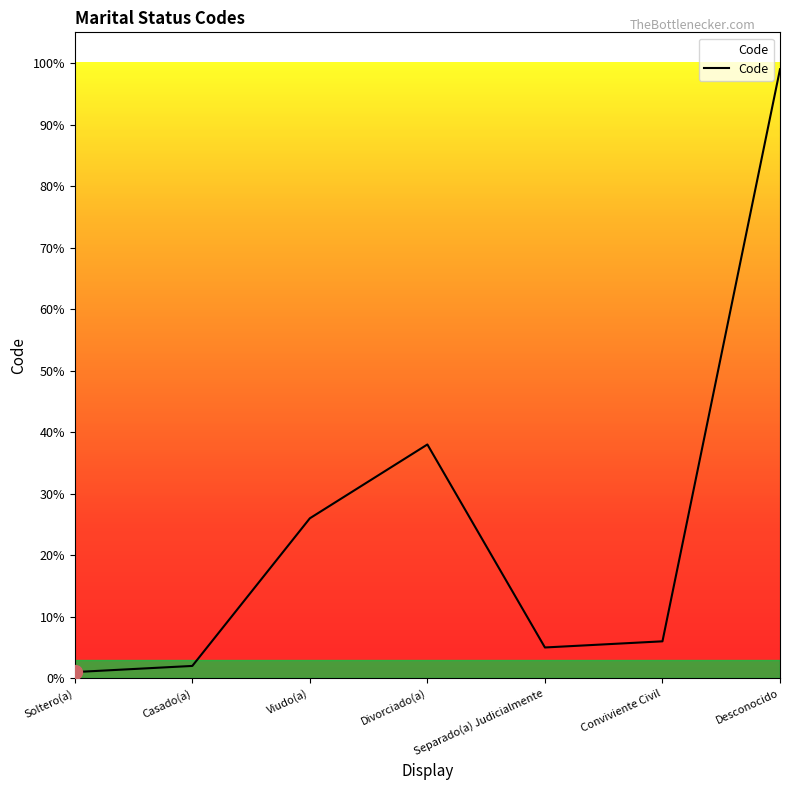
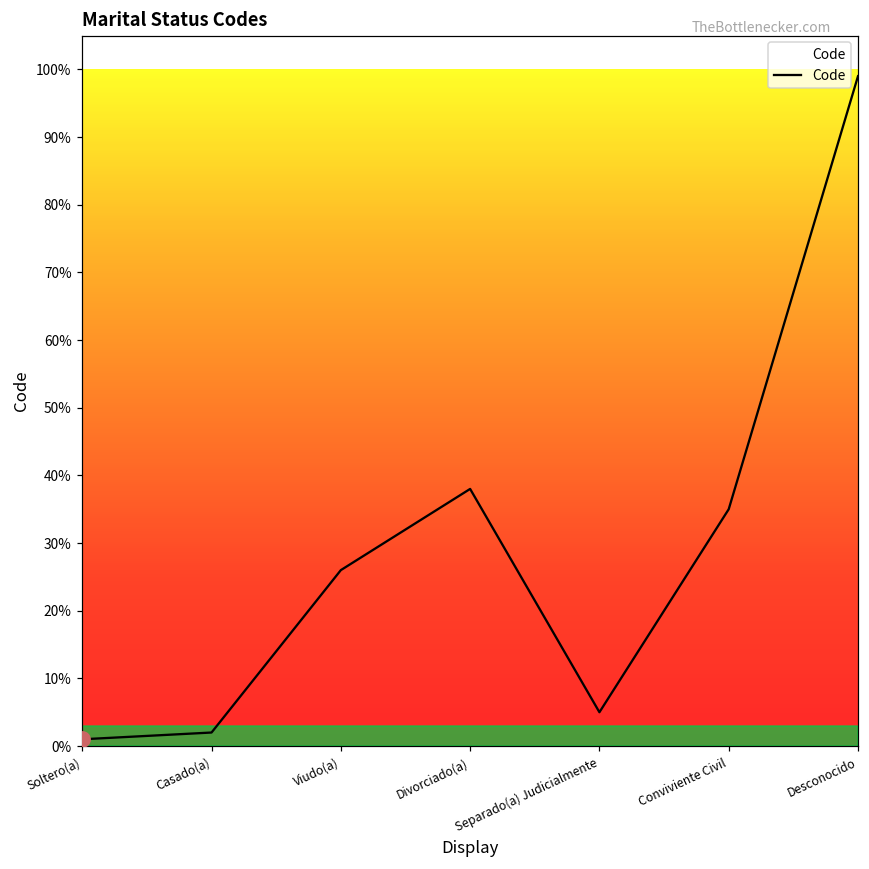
  {
    "Code": {
      "Viudo(a)": "26%",
      "Divorciado(a)": "38%",
      "Separado(a) Judicialmente": "5%",
-     "Conviviente Civil": "6%",
+     "Conviviente Civil": "35%",
      "Desconocido": "99%"
    }
  }
